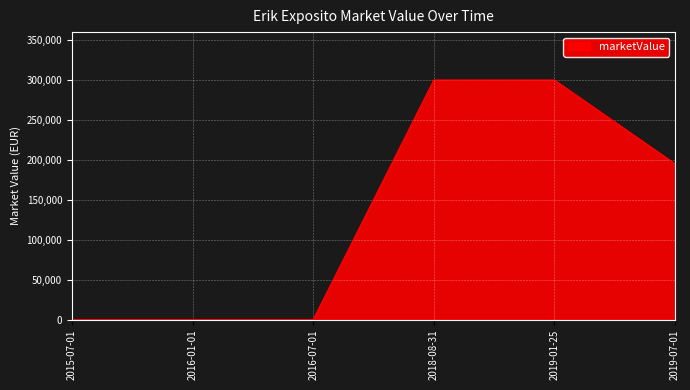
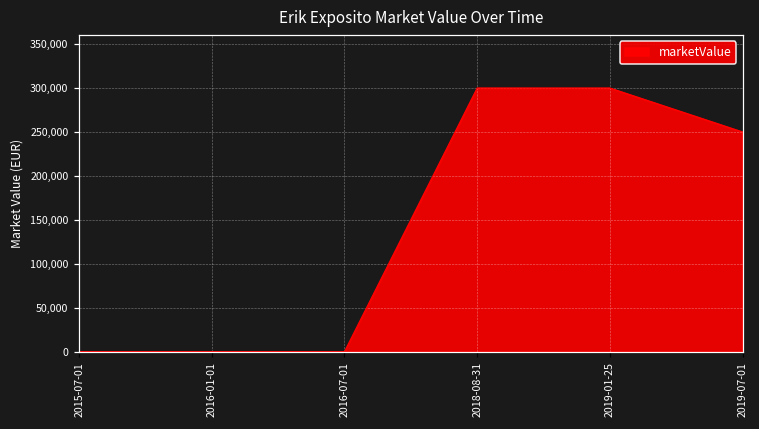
  {
    "2015-07-01": "0",
    "2016-01-01": "0",
    "2016-07-01": "0",
    "2018-08-31": "300,000",
    "2019-01-25": "300,000",
-   "2019-07-01": "200,000"
+   "2019-07-01": "250,000"
  }
